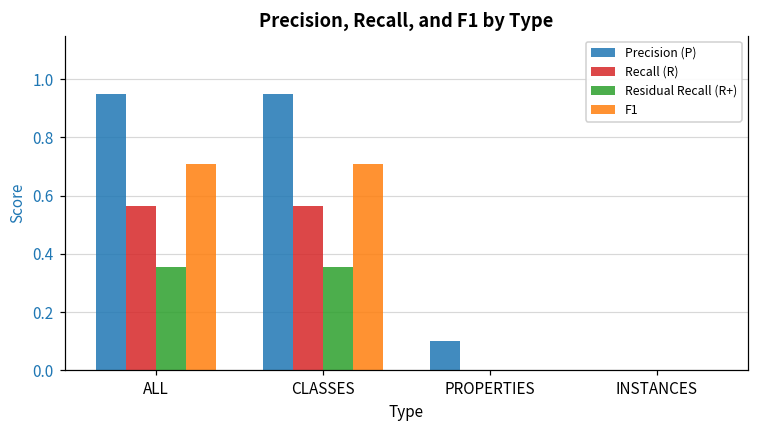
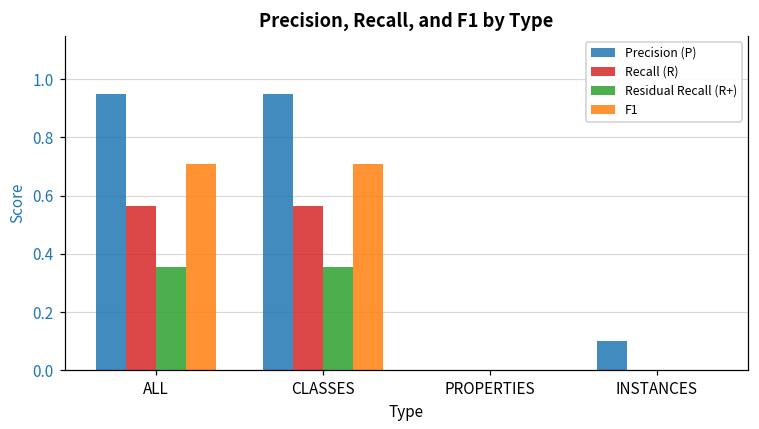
  {
    "Precision (P)": {
      "ALL": 0.95,
      "CLASSES": 0.95,
-     "PROPERTIES": 0.1,
-     "INSTANCES": 0.0
+     "PROPERTIES": 0.0,
+     "INSTANCES": 0.1
    },
    "Recall (R)": {
      "ALL": 0.56,
      "CLASSES": 0.56,
      "PROPERTIES": 0.0,
      "INSTANCES": 0.0
    },
    "Residual Recall (R+)": {
      "ALL": 0.36,
      "CLASSES": 0.36,
      "PROPERTIES": 0.0,
      "INSTANCES": 0.0
    },
    "F1": {
      "ALL": 0.7,
      "CLASSES": 0.7,
      "PROPERTIES": 0.0,
      "INSTANCES": 0.0
    }
  }
